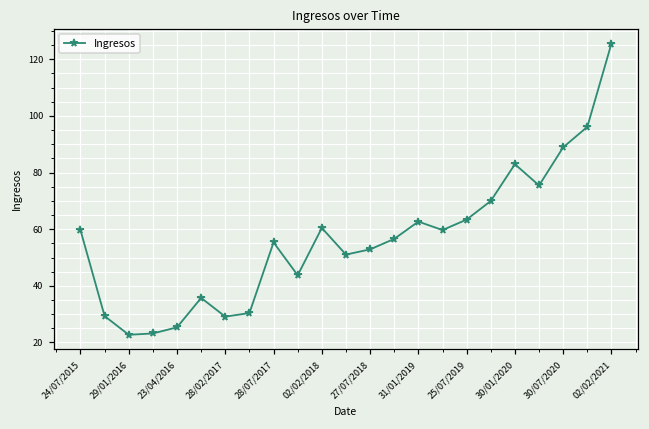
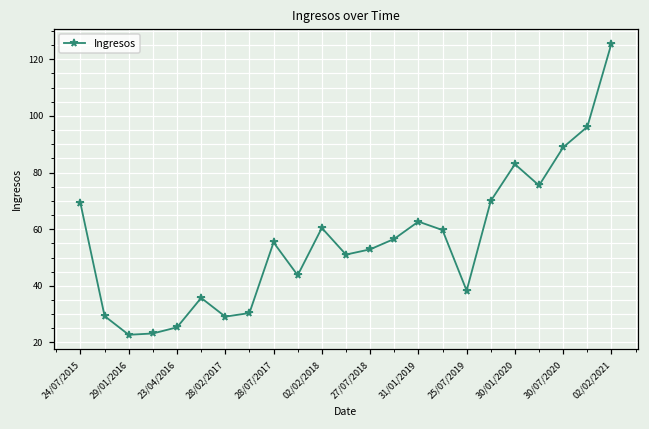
  {
-   "24/07/2015": 60,
+   "24/07/2015": 69,
    "29/01/2016": 23,
    "28/02/2017": 29,
    "28/07/2017": 55,
    "02/02/2018": 60,
    "27/07/2018": 53,
    "31/01/2019": 63,
-   "25/07/2019": 63,
+   "25/07/2019": 38,
    "30/01/2020": 83,
    "30/07/2020": 89,
    "02/02/2021": 126
  }
